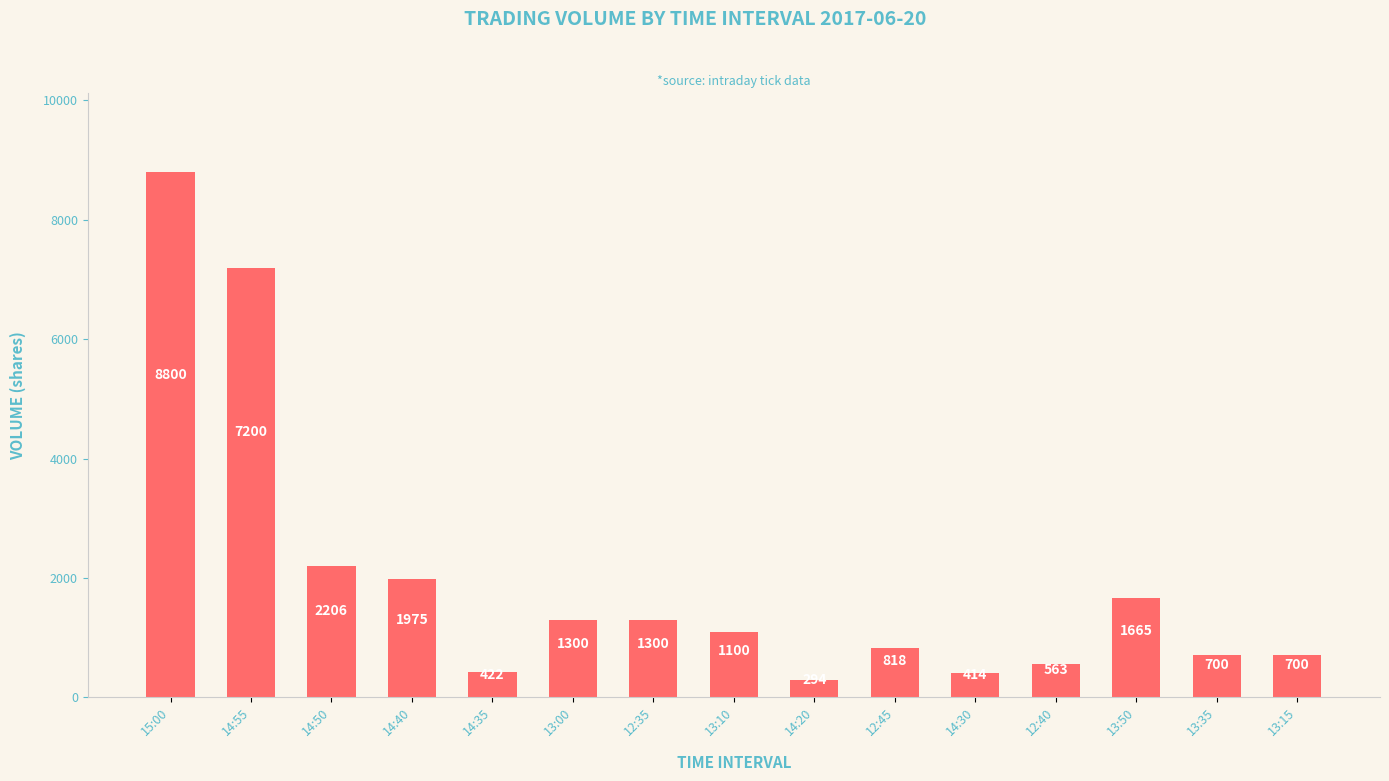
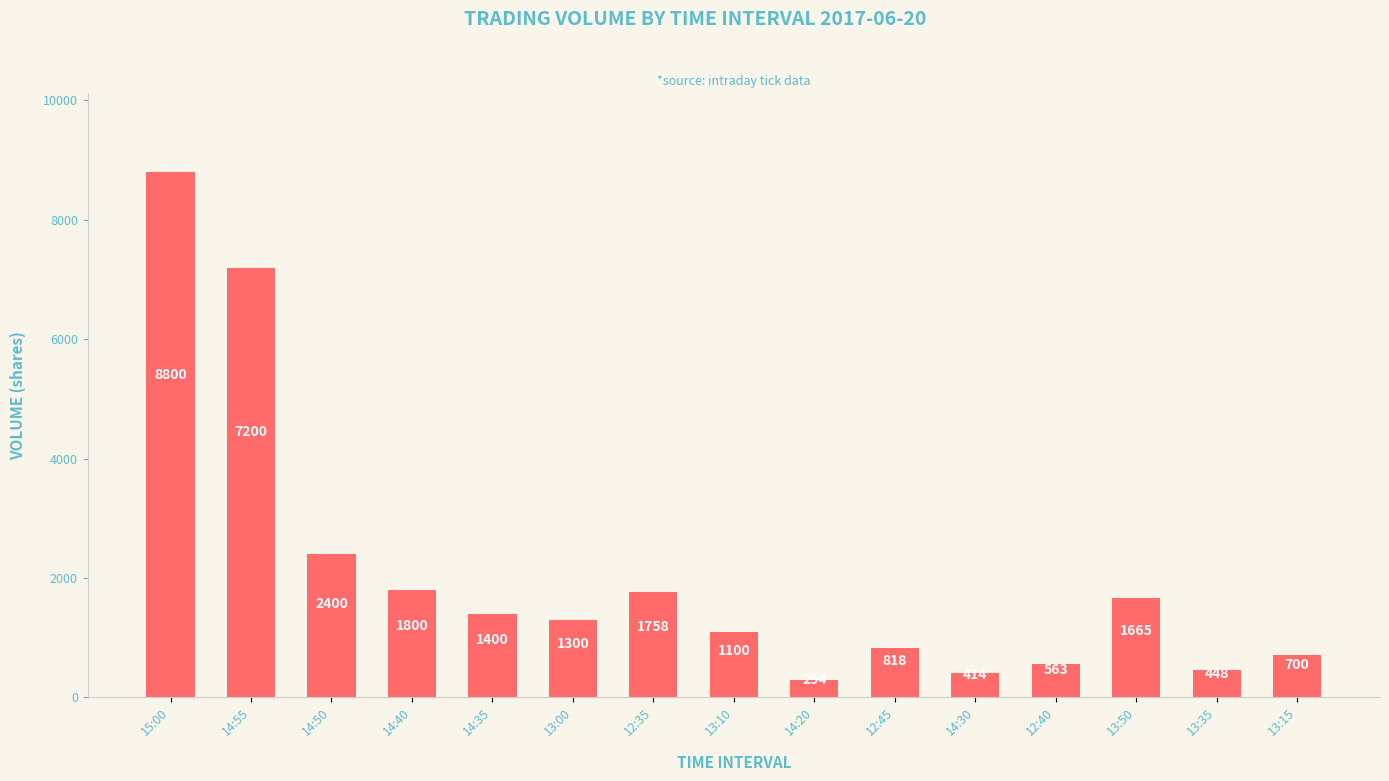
  {
    "15:00": 8800,
    "14:55": 7200,
-   "14:50": 2206,
-   "14:40": 1975,
-   "14:35": 422,
+   "14:50": 2400,
+   "14:40": 1800,
+   "14:35": 1400,
    "13:00": 1300,
-   "12:35": 1300,
+   "12:35": 1758,
    "13:10": 1100,
    "12:45": 818,
    "14:30": 414,
    "12:40": 563,
    "13:50": 1665,
-   "13:35": 700,
+   "13:35": 448,
    "13:15": 700
  }
